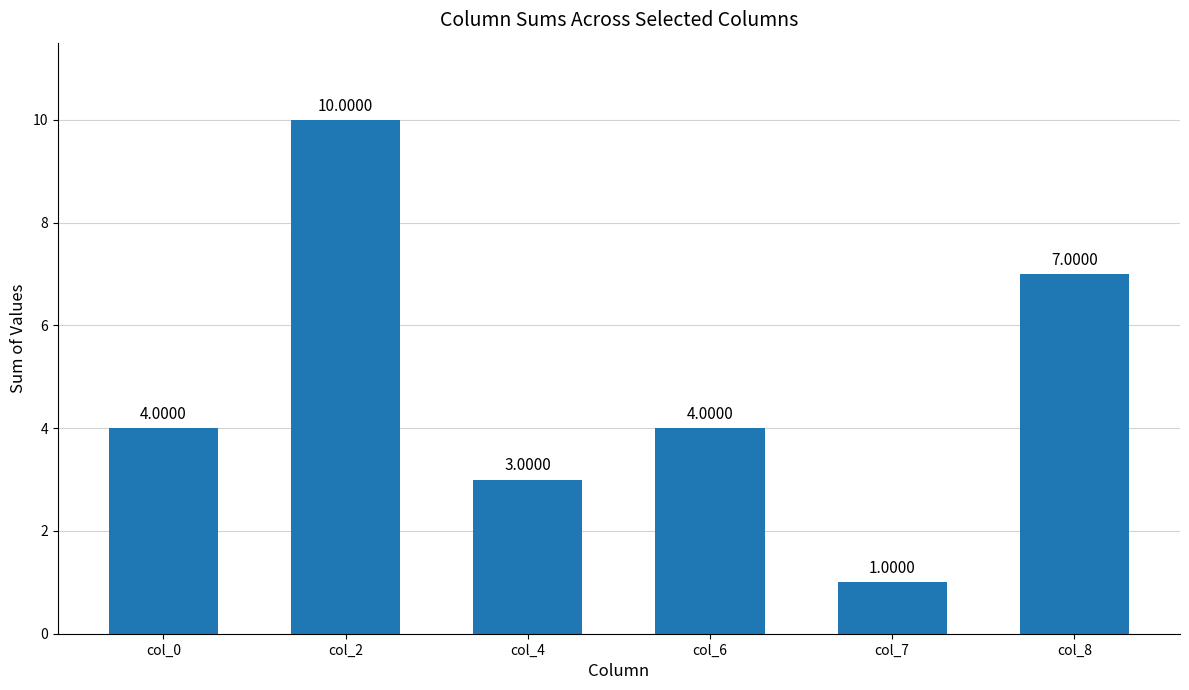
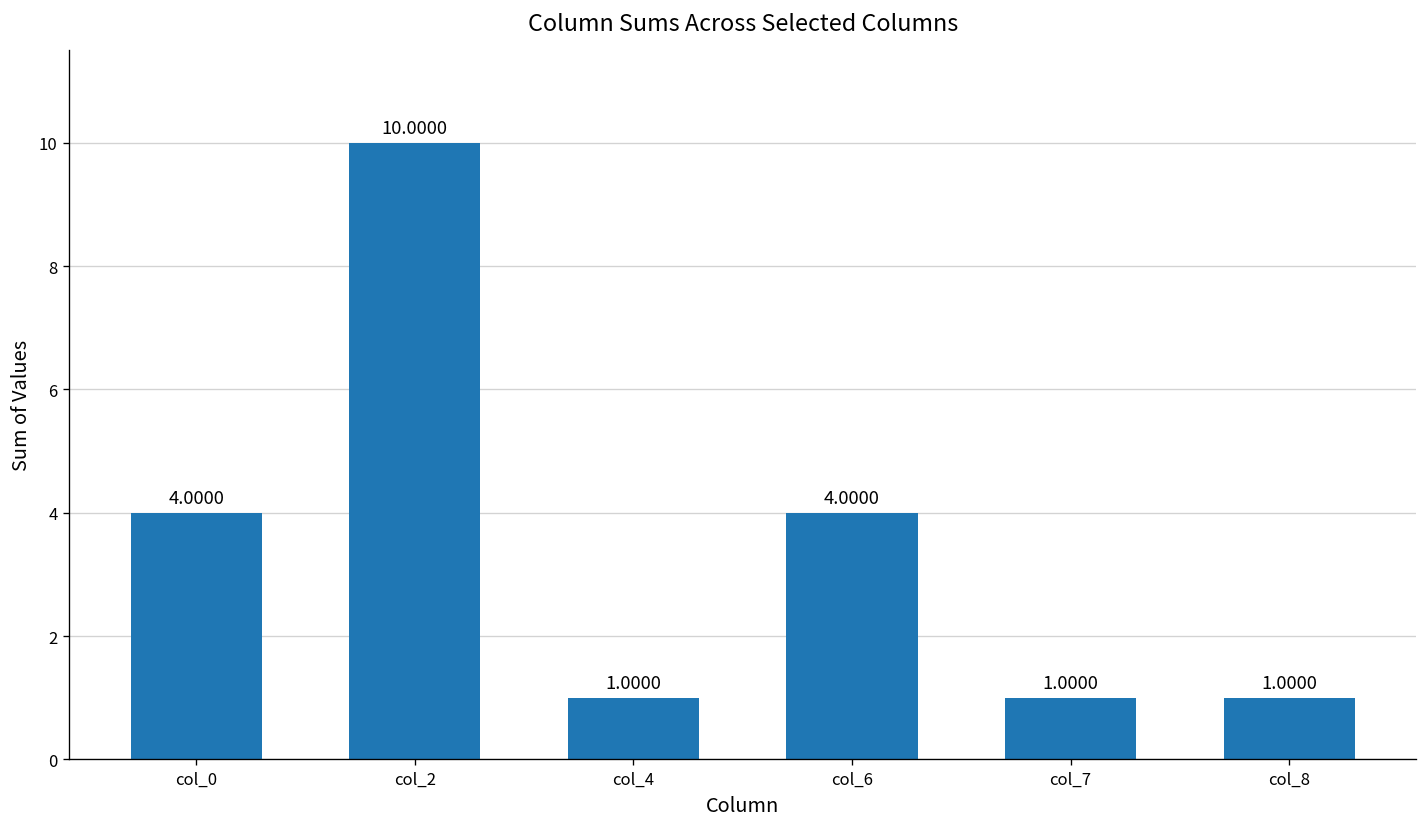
  {
    "col_0": 4.0000,
    "col_2": 10.0000,
-   "col_4": 3.0000,
+   "col_4": 1.0000,
    "col_6": 4.0000,
    "col_7": 1.0000,
-   "col_8": 7.0000
+   "col_8": 1.0000
  }
